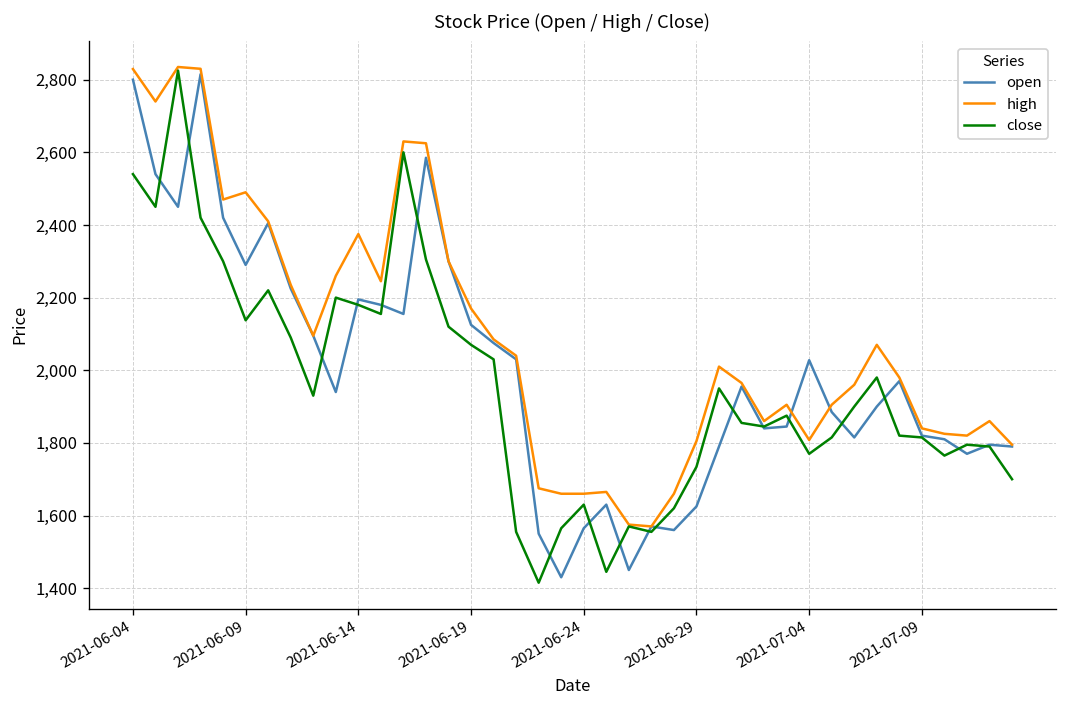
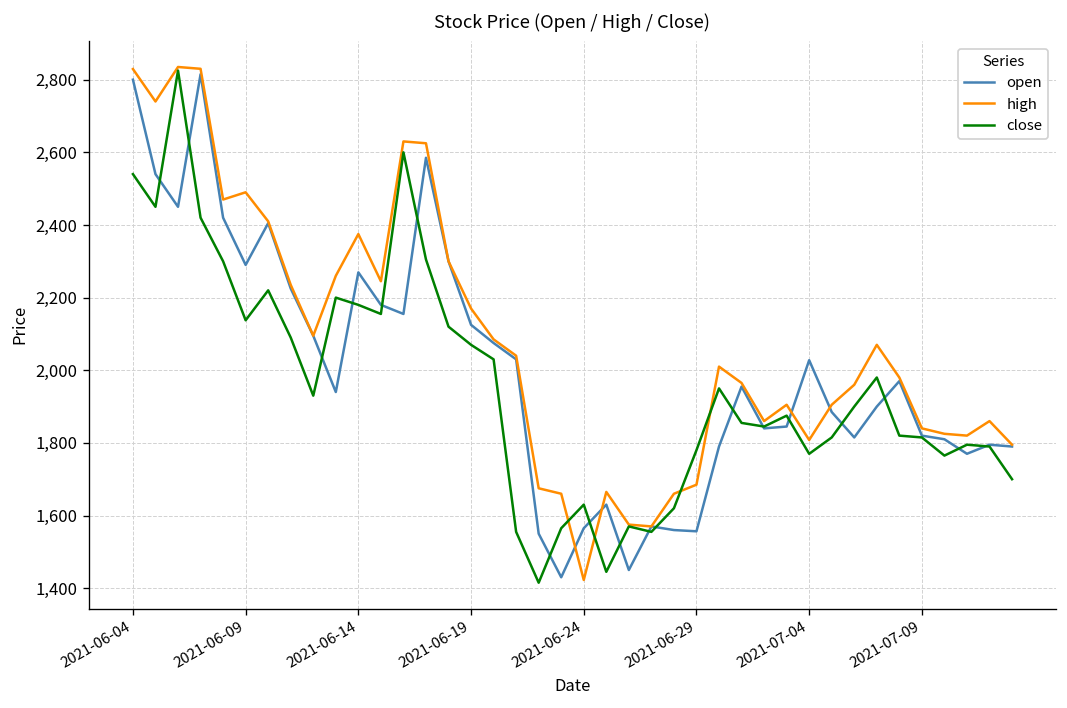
  {
    "open": {
      "2021-06-04": "2,800",
      "2021-06-09": "2,290",
-     "2021-06-14": "2,200",
+     "2021-06-14": "2,270",
      "2021-06-19": "2,130",
      "2021-06-24": "1,570",
-     "2021-06-29": "1,630",
+     "2021-06-29": "1,560",
      "2021-07-04": "2,030"
    },
    "high": {
      "2021-06-04": "2,830",
      "2021-06-09": "2,490",
      "2021-06-14": "2,380",
      "2021-06-19": "2,170",
-     "2021-06-24": "1,660",
-     "2021-06-29": "1,810",
+     "2021-06-24": "1,420",
+     "2021-06-29": "1,680",
      "2021-07-04": "1,810",
      "2021-07-09": "1,840"
    },
    "close": {
      "2021-06-04": "2,540",
      "2021-06-09": "2,140",
      "2021-06-14": "2,180",
      "2021-06-19": "2,070",
      "2021-06-24": "1,630",
-     "2021-06-29": "1,730",
+     "2021-06-29": "1,780",
      "2021-07-04": "1,770"
    }
  }
